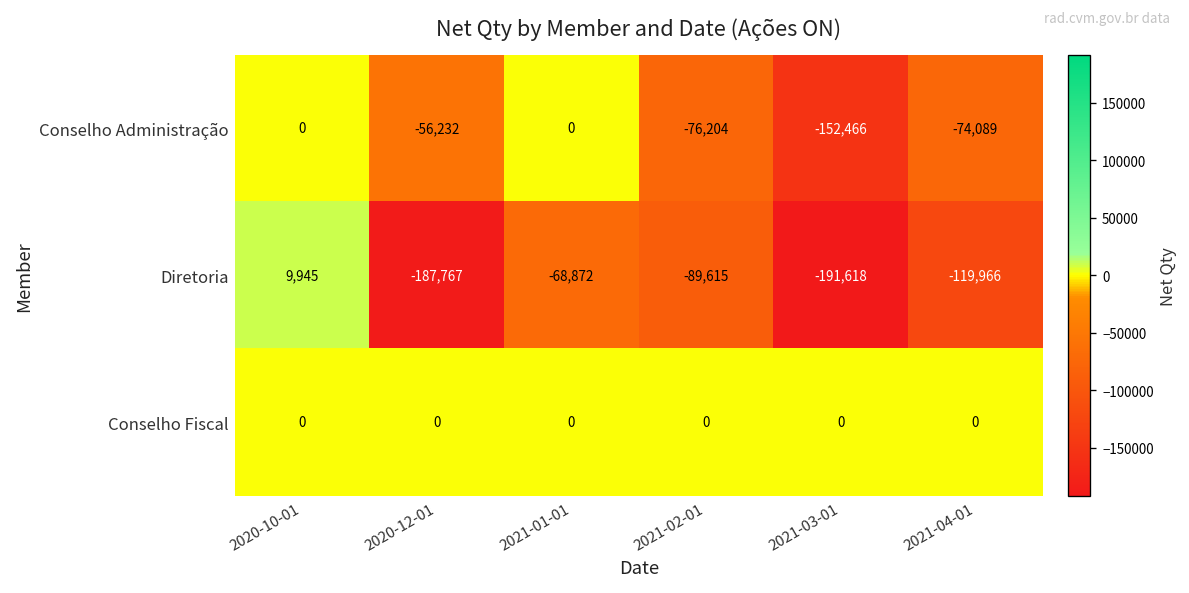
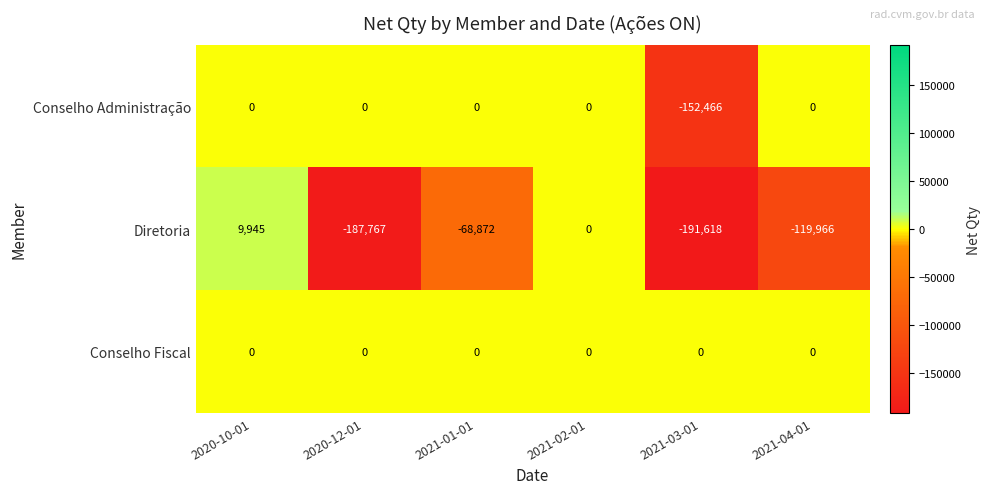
  {
    "Conselho Administração": {
      "2020-10-01": "0",
-     "2020-12-01": "-56,232",
+     "2020-12-01": "0",
      "2021-01-01": "0",
-     "2021-02-01": "-76,204",
+     "2021-02-01": "0",
      "2021-03-01": "-152,466",
-     "2021-04-01": "-74,089"
+     "2021-04-01": "0"
    },
    "Diretoria": {
      "2020-10-01": "9,945",
      "2020-12-01": "-187,767",
      "2021-01-01": "-68,872",
-     "2021-02-01": "-89,615",
+     "2021-02-01": "0",
      "2021-03-01": "-191,618",
      "2021-04-01": "-119,966"
    },
    "Conselho Fiscal": {
      "2020-10-01": "0",
      "2020-12-01": "0",
      "2021-01-01": "0",
      "2021-02-01": "0",
      "2021-03-01": "0",
      "2021-04-01": "0"
    }
  }
